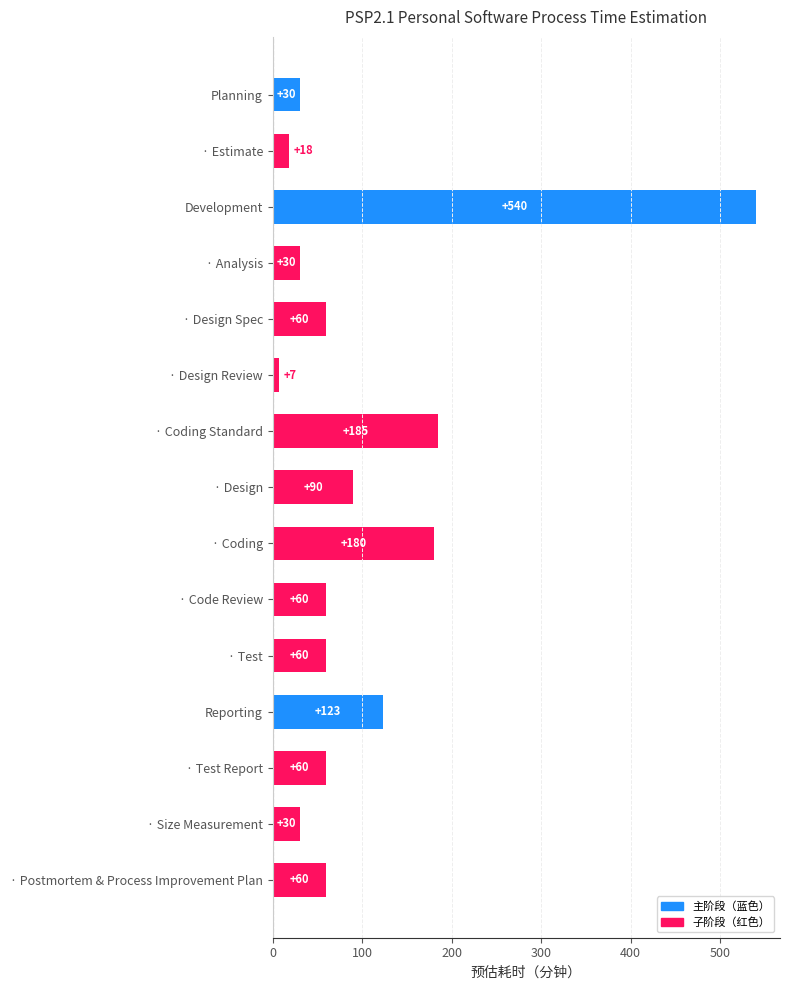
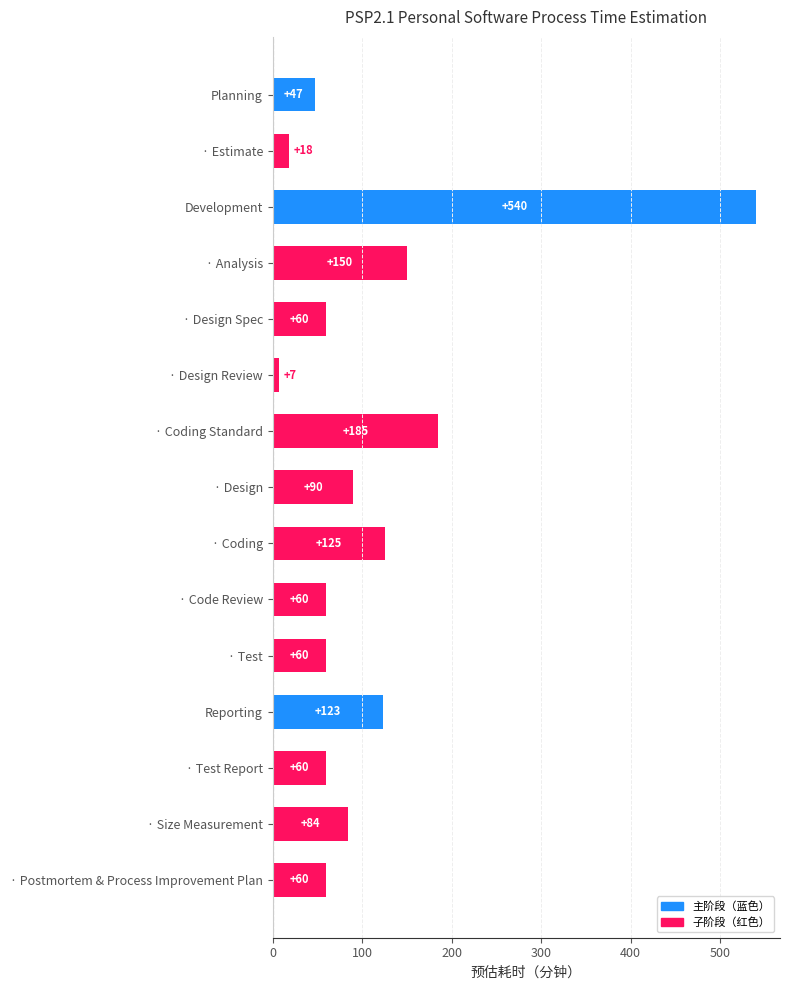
  {
-   "Planning": "+30",
+   "Planning": "+47",
    "· Estimate": "+18",
    "Development": "+540",
-   "· Analysis": "+30",
+   "· Analysis": "+150",
    "· Design Spec": "+60",
    "· Design Review": "+7",
    "· Coding Standard": "+185",
    "· Design": "+90",
-   "· Coding": "+180",
+   "· Coding": "+125",
    "· Code Review": "+60",
    "· Test": "+60",
    "Reporting": "+123",
    "· Test Report": "+60",
-   "· Size Measurement": "+30",
+   "· Size Measurement": "+84",
    "· Postmortem & Process Improvement Plan": "+60"
  }
